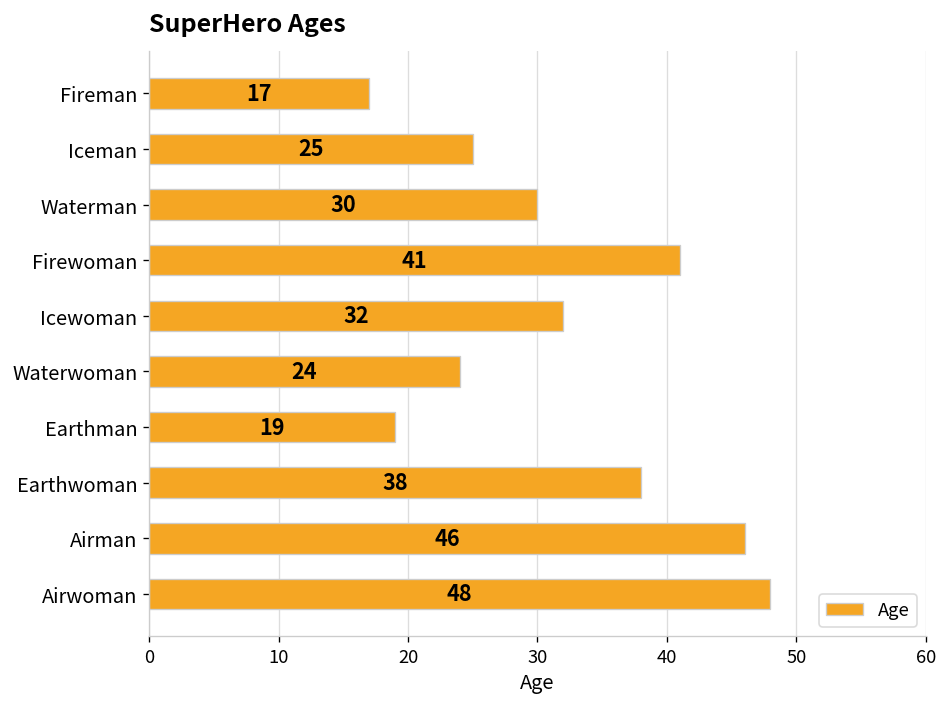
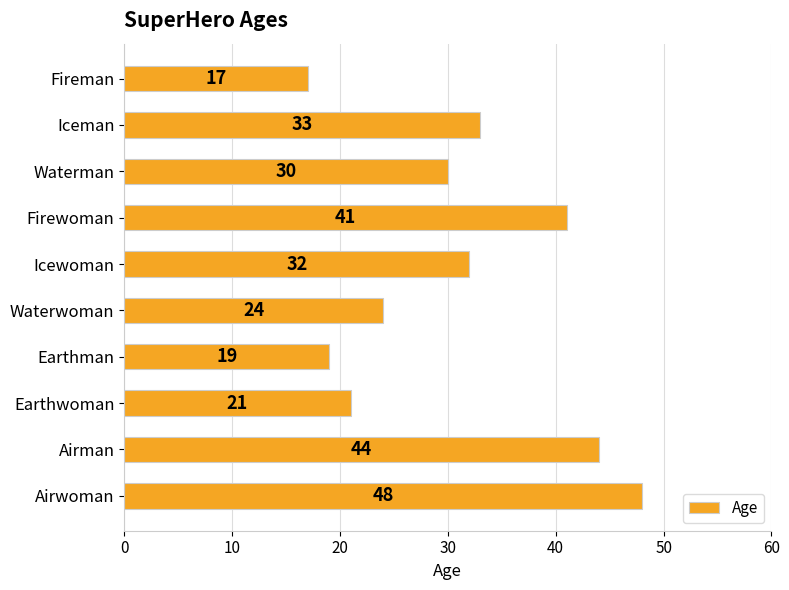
  {
    "Fireman": 17,
-   "Iceman": 25,
+   "Iceman": 33,
    "Waterman": 30,
    "Firewoman": 41,
    "Icewoman": 32,
    "Waterwoman": 24,
    "Earthman": 19,
-   "Earthwoman": 38,
-   "Airman": 46,
+   "Earthwoman": 21,
+   "Airman": 44,
    "Airwoman": 48
  }
